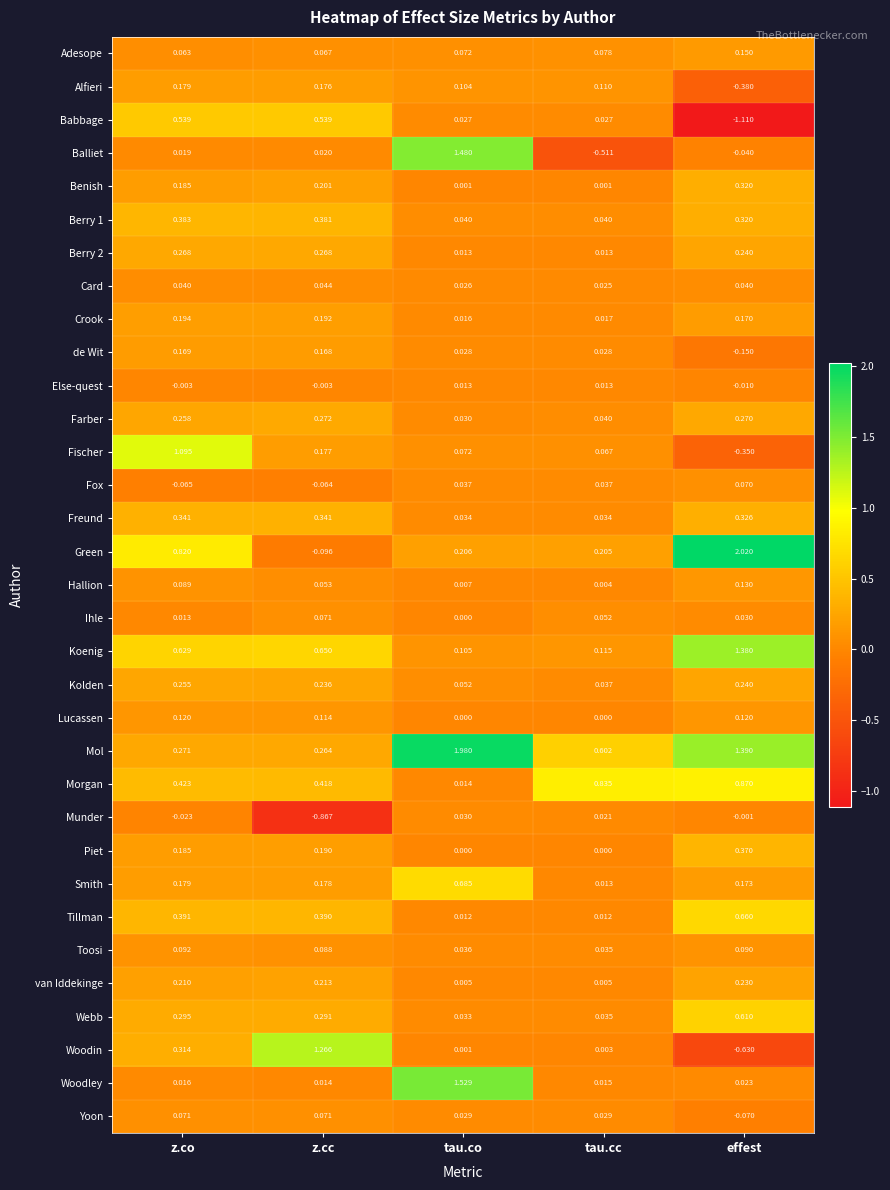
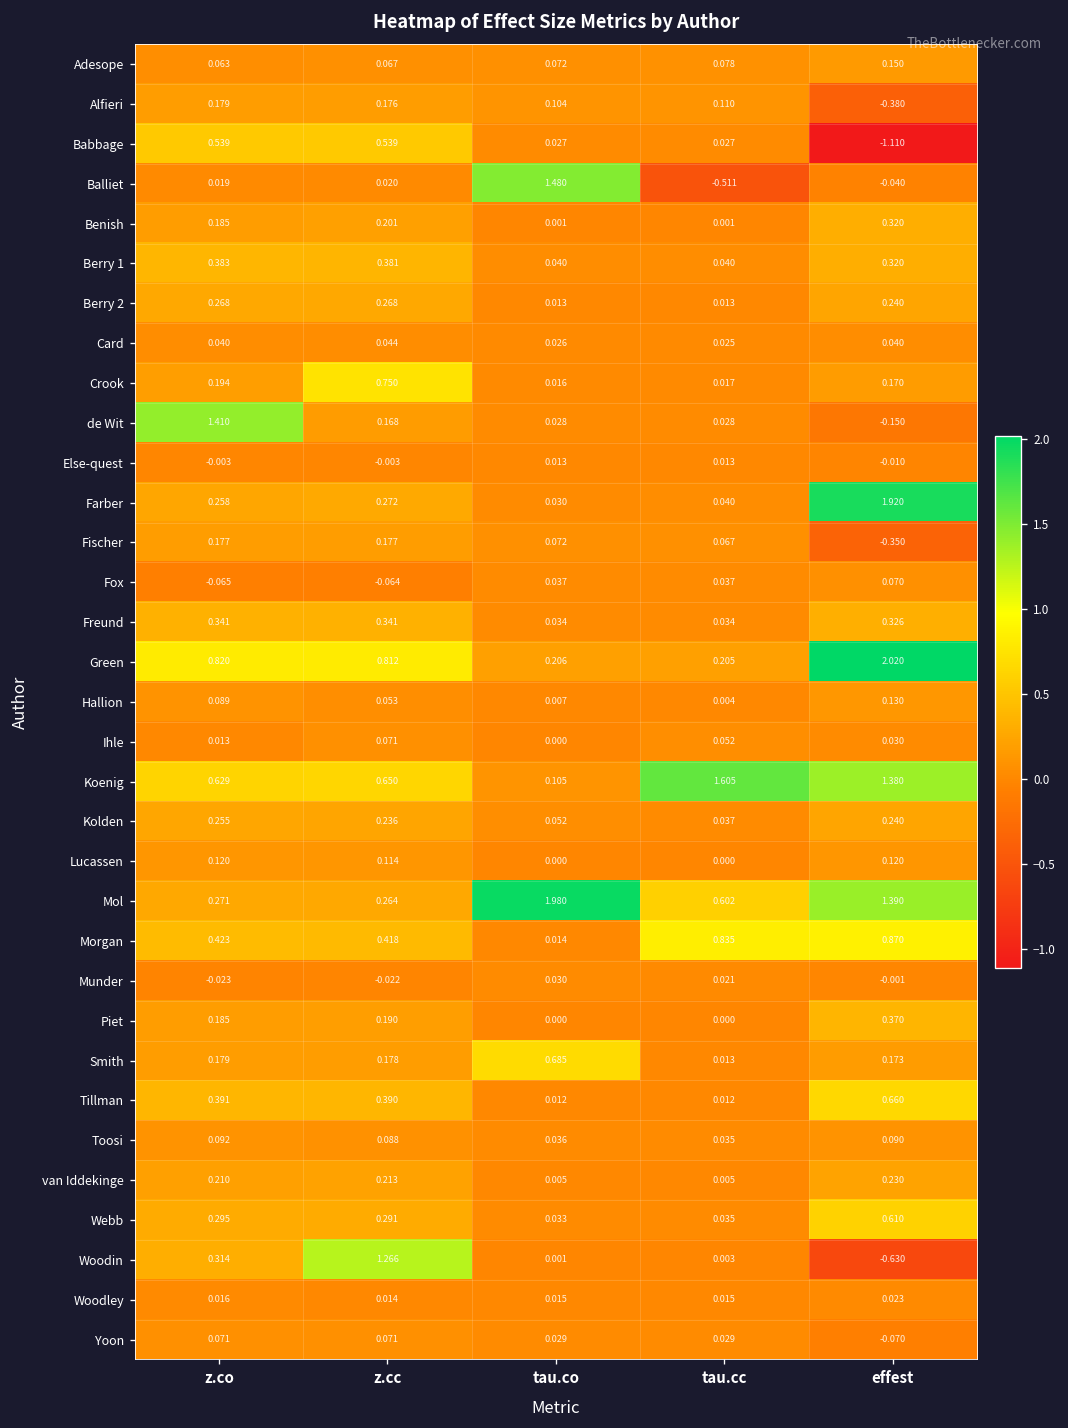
  {
    "Adesope": {
      "z.co": 0.063,
      "z.cc": 0.067,
      "tau.co": 0.072,
      "tau.cc": 0.078,
      "effest": 0.150
    },
    "Alfieri": {
      "z.co": 0.179,
      "z.cc": 0.176,
      "tau.co": 0.104,
      "tau.cc": 0.110,
      "effest": -0.380
    },
    "Babbage": {
      "z.co": 0.539,
      "z.cc": 0.539,
      "tau.co": 0.027,
      "tau.cc": 0.027,
      "effest": -1.110
    },
    "Balliet": {
      "z.co": 0.019,
      "z.cc": 0.020,
      "tau.co": 1.480,
      "tau.cc": -0.511,
      "effest": -0.040
    },
    "Benish": {
      "z.co": 0.185,
      "z.cc": 0.201,
      "tau.co": 0.001,
      "tau.cc": 0.001,
      "effest": 0.320
    },
    "Berry 1": {
      "z.co": 0.383,
      "z.cc": 0.381,
      "tau.co": 0.040,
      "tau.cc": 0.040,
      "effest": 0.320
    },
    "Berry 2": {
      "z.co": 0.268,
      "z.cc": 0.268,
      "tau.co": 0.013,
      "tau.cc": 0.013,
      "effest": 0.240
    },
    "Card": {
      "z.co": 0.040,
      "z.cc": 0.044,
      "tau.co": 0.026,
      "tau.cc": 0.025,
      "effest": 0.040
    },
    "Crook": {
      "z.co": 0.194,
-     "z.cc": 0.192,
+     "z.cc": 0.750,
      "tau.co": 0.016,
      "tau.cc": 0.017,
      "effest": 0.170
    },
    "de Wit": {
-     "z.co": 0.169,
+     "z.co": 1.410,
      "z.cc": 0.168,
      "tau.co": 0.028,
      "tau.cc": 0.028,
      "effest": -0.150
    },
    "Else-quest": {
      "z.co": -0.003,
      "z.cc": -0.003,
      "tau.co": 0.013,
      "tau.cc": 0.013,
      "effest": -0.010
    },
    "Farber": {
      "z.co": 0.258,
      "z.cc": 0.272,
      "tau.co": 0.030,
      "tau.cc": 0.040,
-     "effest": 0.270
+     "effest": 1.920
    },
    "Fischer": {
-     "z.co": 1.095,
+     "z.co": 0.177,
      "z.cc": 0.177,
      "tau.co": 0.072,
      "tau.cc": 0.067,
      "effest": -0.350
    },
    "Fox": {
      "z.co": -0.065,
      "z.cc": -0.064,
      "tau.co": 0.037,
      "tau.cc": 0.037,
      "effest": 0.070
    },
    "Freund": {
      "z.co": 0.341,
      "z.cc": 0.341,
      "tau.co": 0.034,
      "tau.cc": 0.034,
      "effest": 0.326
    },
    "Green": {
      "z.co": 0.820,
-     "z.cc": -0.096,
+     "z.cc": 0.812,
      "tau.co": 0.206,
      "tau.cc": 0.205,
      "effest": 2.020
    },
    "Hallion": {
      "z.co": 0.089,
      "z.cc": 0.053,
      "tau.co": 0.007,
      "tau.cc": 0.004,
      "effest": 0.130
    },
    "Ihle": {
      "z.co": 0.013,
      "z.cc": 0.071,
      "tau.co": 0.000,
      "tau.cc": 0.052,
      "effest": 0.030
    },
    "Koenig": {
      "z.co": 0.629,
      "z.cc": 0.650,
      "tau.co": 0.105,
-     "tau.cc": 0.115,
+     "tau.cc": 1.605,
      "effest": 1.380
    },
    "Kolden": {
      "z.co": 0.255,
      "z.cc": 0.236,
      "tau.co": 0.052,
      "tau.cc": 0.037,
      "effest": 0.240
    },
    "Lucassen": {
      "z.co": 0.120,
      "z.cc": 0.114,
      "tau.co": 0.000,
      "tau.cc": 0.000,
      "effest": 0.120
    },
    "Mol": {
      "z.co": 0.271,
      "z.cc": 0.264,
      "tau.co": 1.980,
      "tau.cc": 0.602,
      "effest": 1.390
    },
    "Morgan": {
      "z.co": 0.423,
      "z.cc": 0.418,
      "tau.co": 0.014,
      "tau.cc": 0.835,
      "effest": 0.870
    },
    "Munder": {
      "z.co": -0.023,
-     "z.cc": -0.867,
+     "z.cc": -0.022,
      "tau.co": 0.030,
      "tau.cc": 0.021,
      "effest": -0.001
    },
    "Piet": {
      "z.co": 0.185,
      "z.cc": 0.190,
      "tau.co": 0.000,
      "tau.cc": 0.000,
      "effest": 0.370
    },
    "Smith": {
      "z.co": 0.179,
      "z.cc": 0.178,
      "tau.co": 0.685,
      "tau.cc": 0.013,
      "effest": 0.173
    },
    "Tillman": {
      "z.co": 0.391,
      "z.cc": 0.390,
      "tau.co": 0.012,
      "tau.cc": 0.012,
      "effest": 0.660
    },
    "Toosi": {
      "z.co": 0.092,
      "z.cc": 0.088,
      "tau.co": 0.036,
      "tau.cc": 0.035,
      "effest": 0.090
    },
    "van Iddekinge": {
      "z.co": 0.210,
      "z.cc": 0.213,
      "tau.co": 0.005,
      "tau.cc": 0.005,
      "effest": 0.230
    },
    "Webb": {
      "z.co": 0.295,
      "z.cc": 0.291,
      "tau.co": 0.033,
      "tau.cc": 0.035,
      "effest": 0.610
    },
    "Woodin": {
      "z.co": 0.314,
      "z.cc": 1.266,
      "tau.co": 0.001,
      "tau.cc": 0.003,
      "effest": -0.630
    },
    "Woodley": {
      "z.co": 0.016,
      "z.cc": 0.014,
-     "tau.co": 1.529,
+     "tau.co": 0.015,
      "tau.cc": 0.015,
      "effest": 0.023
    },
    "Yoon": {
      "z.co": 0.071,
      "z.cc": 0.071,
      "tau.co": 0.029,
      "tau.cc": 0.029,
      "effest": -0.070
    }
  }
